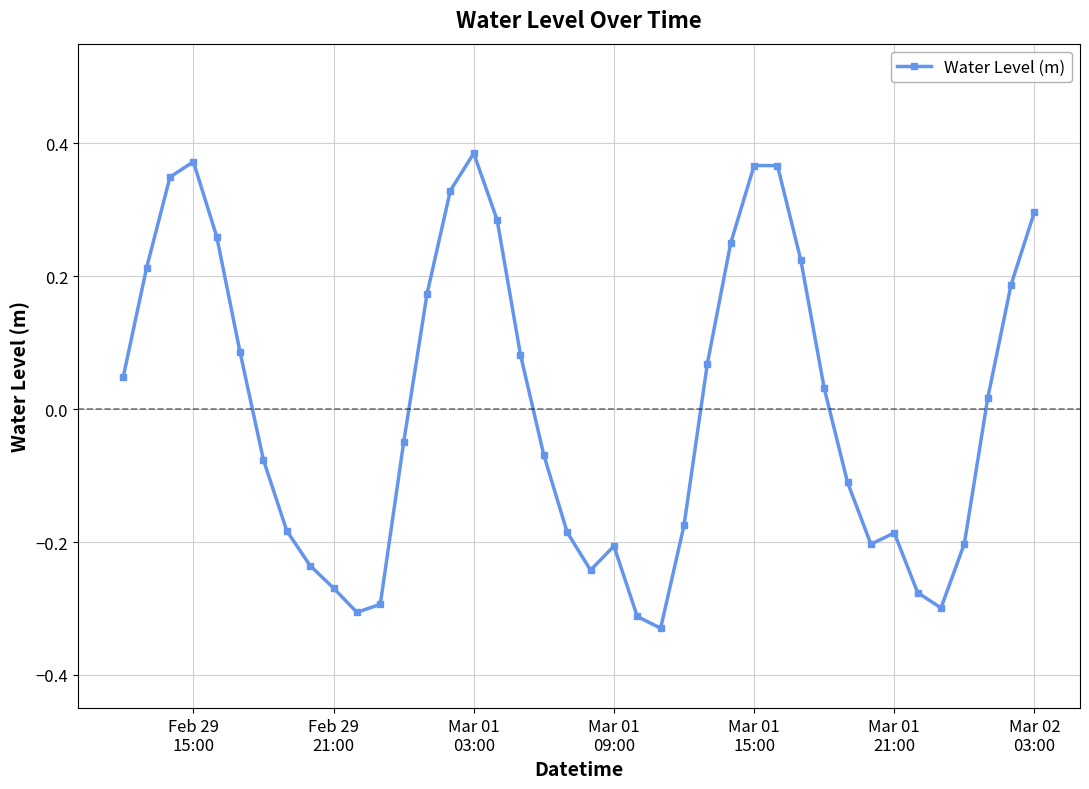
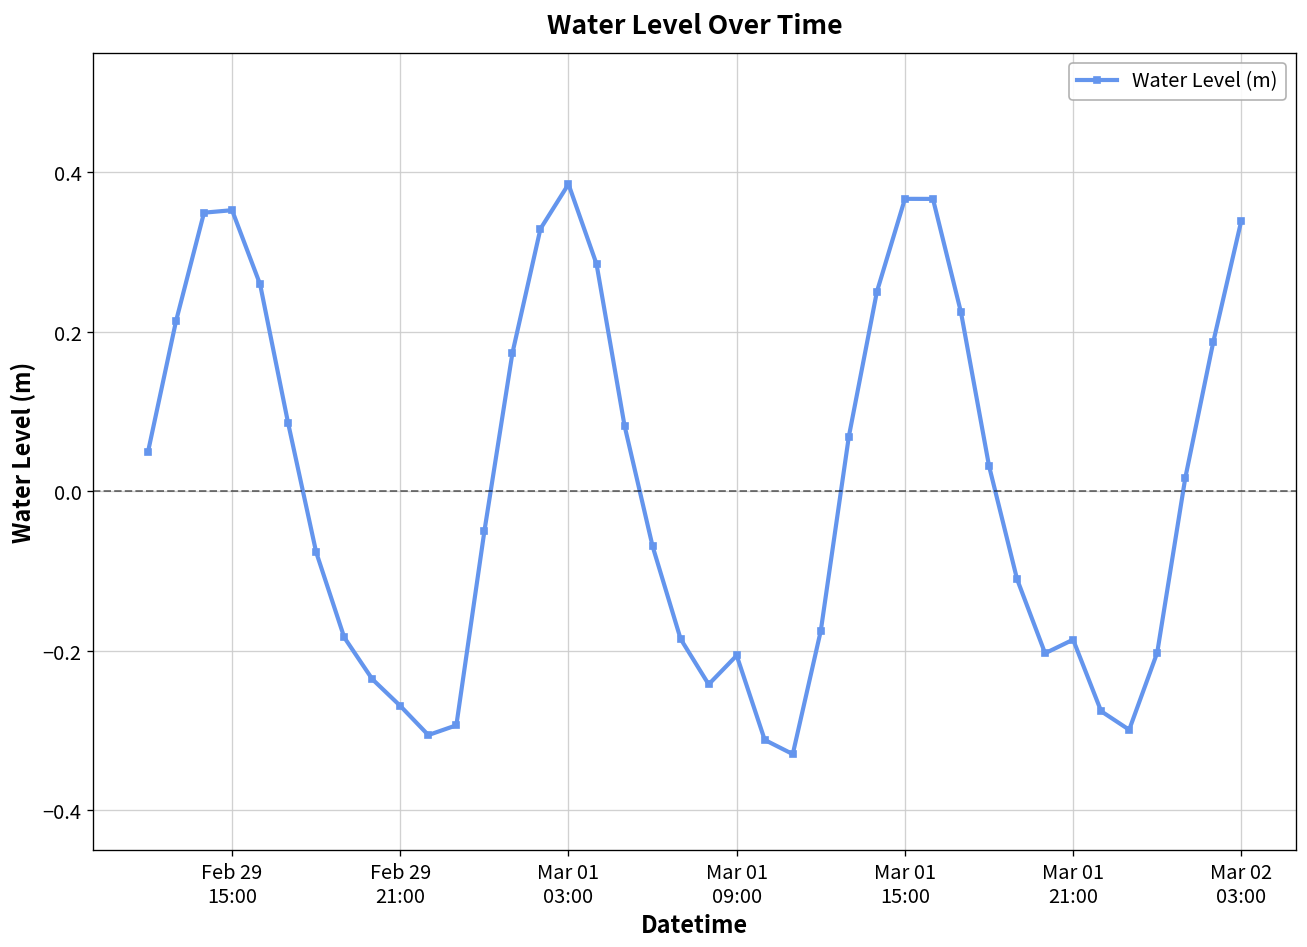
  {
-   "Feb 29 15:00": 0.37,
+   "Feb 29 15:00": 0.35,
    "Feb 29 21:00": -0.27,
    "Mar 01 03:00": 0.38,
    "Mar 01 09:00": -0.21,
    "Mar 01 15:00": 0.37,
    "Mar 01 21:00": -0.19,
-   "Mar 02 03:00": 0.30
+   "Mar 02 03:00": 0.34
  }
